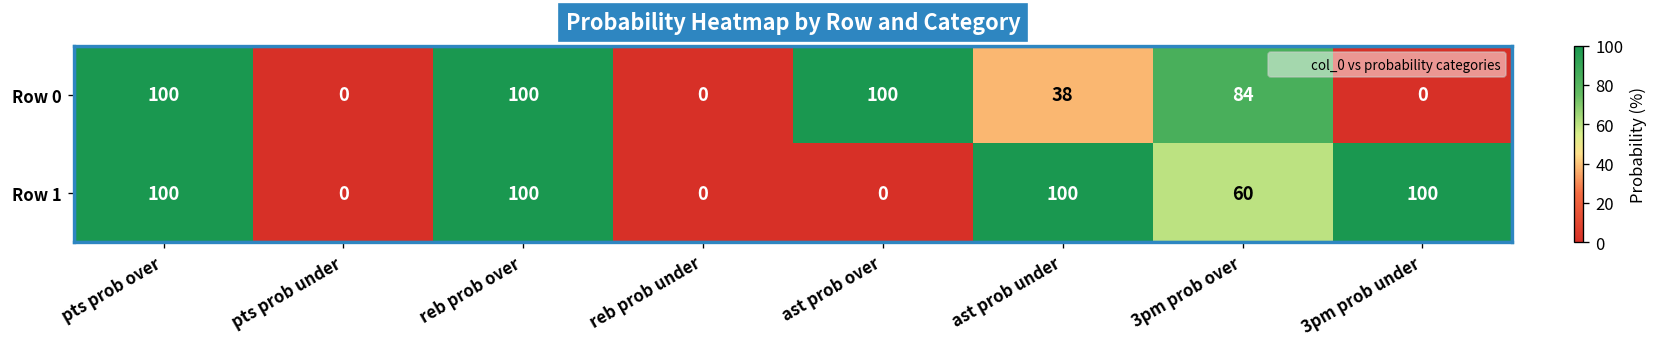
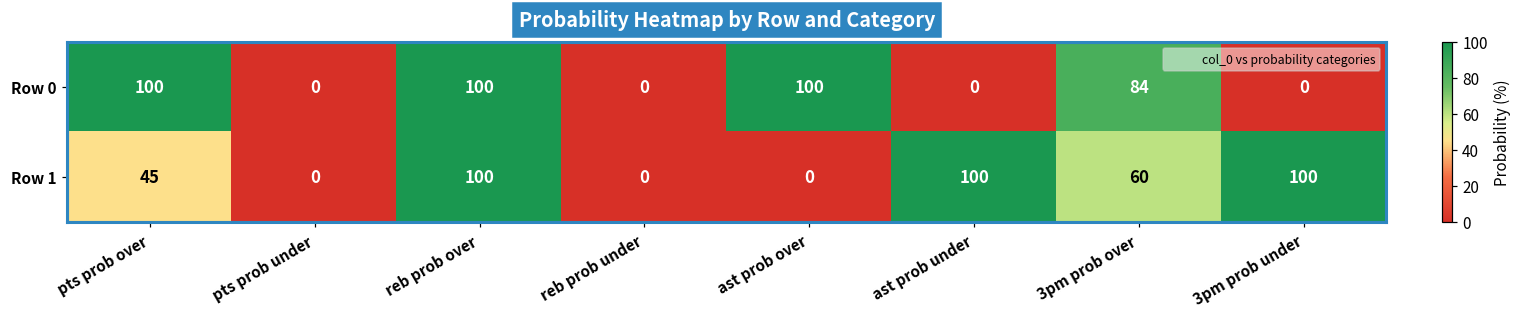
  {
    "Row 0": {
      "pts prob over": 100,
      "pts prob under": 0,
      "reb prob over": 100,
      "reb prob under": 0,
      "ast prob over": 100,
-     "ast prob under": 38,
+     "ast prob under": 0,
      "3pm prob over": 84,
      "3pm prob under": 0
    },
    "Row 1": {
-     "pts prob over": 100,
+     "pts prob over": 45,
      "pts prob under": 0,
      "reb prob over": 100,
      "reb prob under": 0,
      "ast prob over": 0,
      "ast prob under": 100,
      "3pm prob over": 60,
      "3pm prob under": 100
    }
  }
